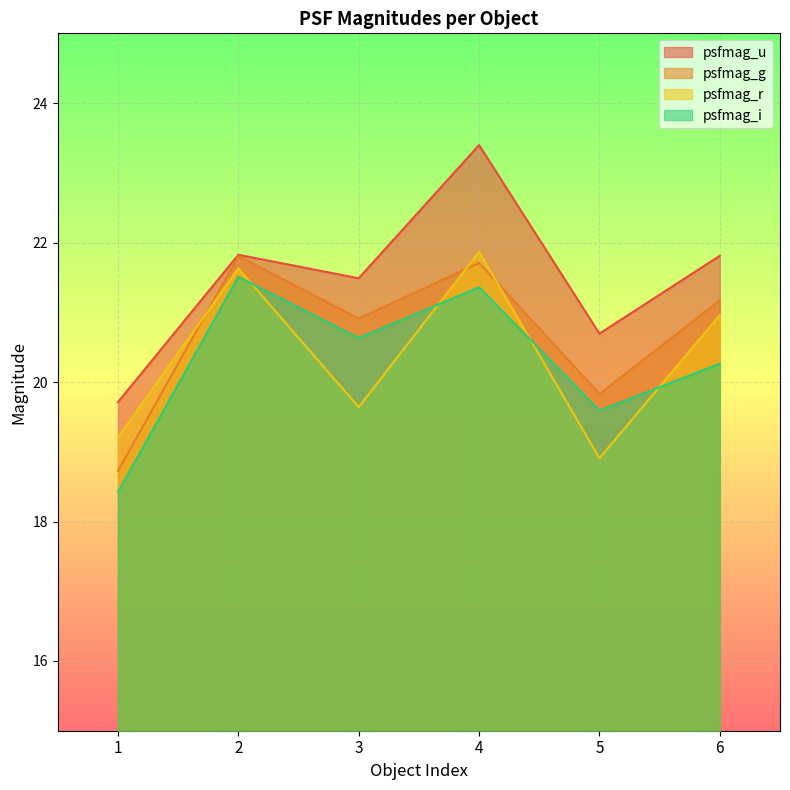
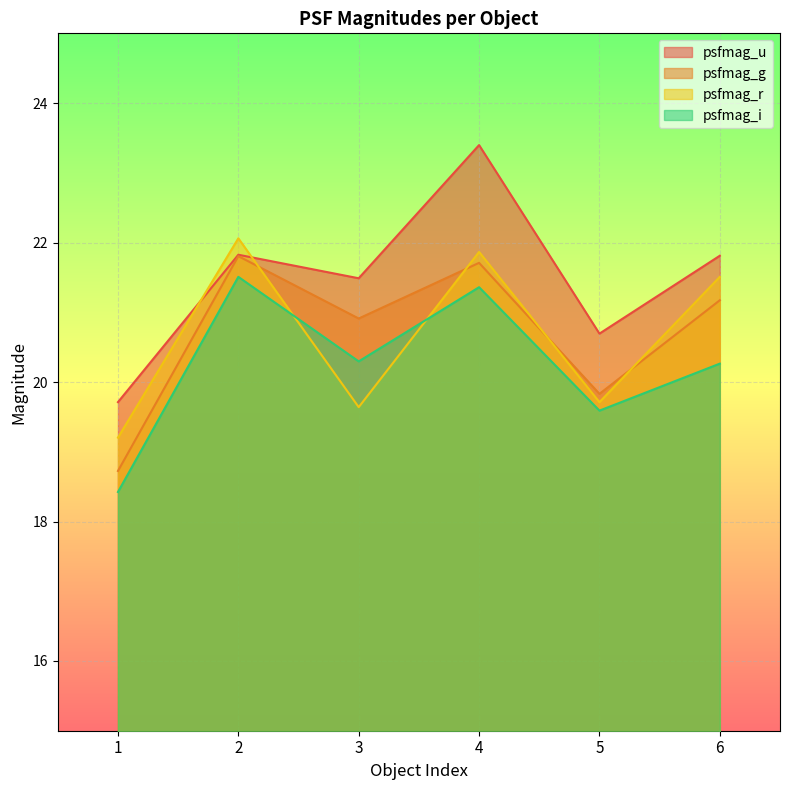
  {
    "psfmag_r": {
      "1": 19.2,
-     "2": 21.6,
+     "2": 22.1,
      "3": 19.6,
      "4": 21.9,
-     "5": 18.9,
-     "6": 21.0
+     "5": 19.7,
+     "6": 21.5
    },
    "psfmag_i": {
      "1": 18.4,
      "2": 21.5,
-     "3": 20.6,
+     "3": 20.3,
      "4": 21.4,
      "5": 19.6,
      "6": 20.3
    }
  }
